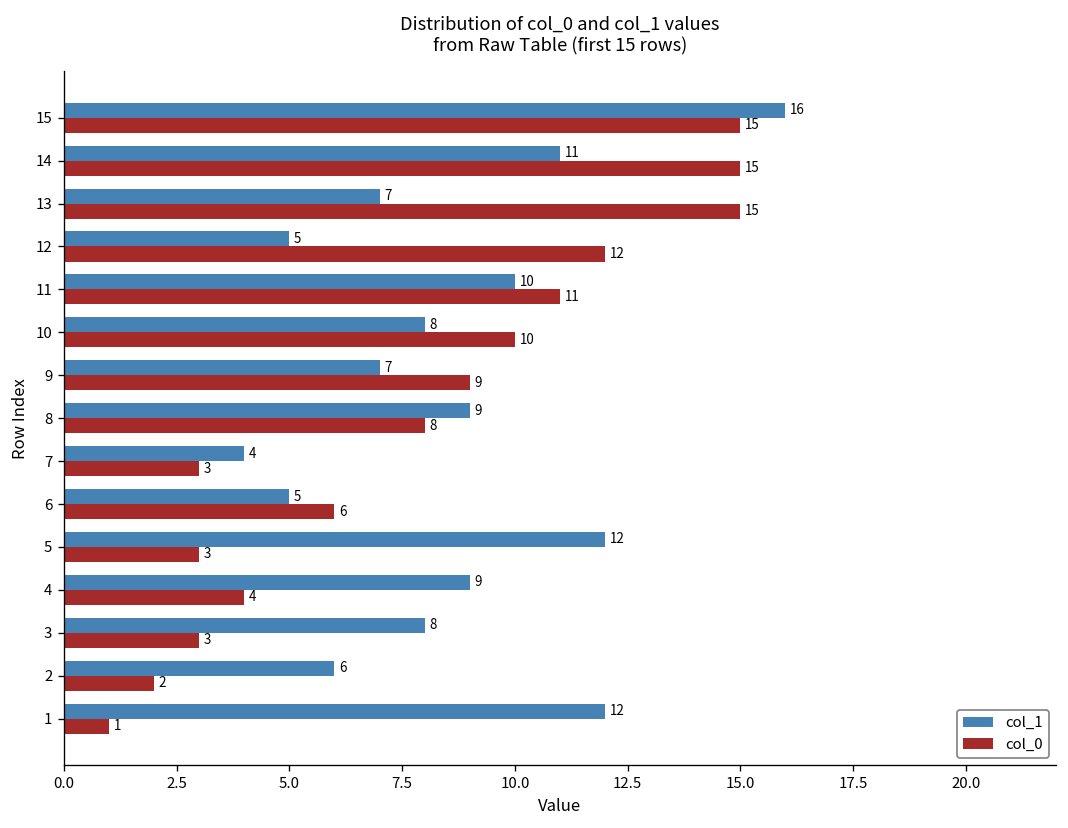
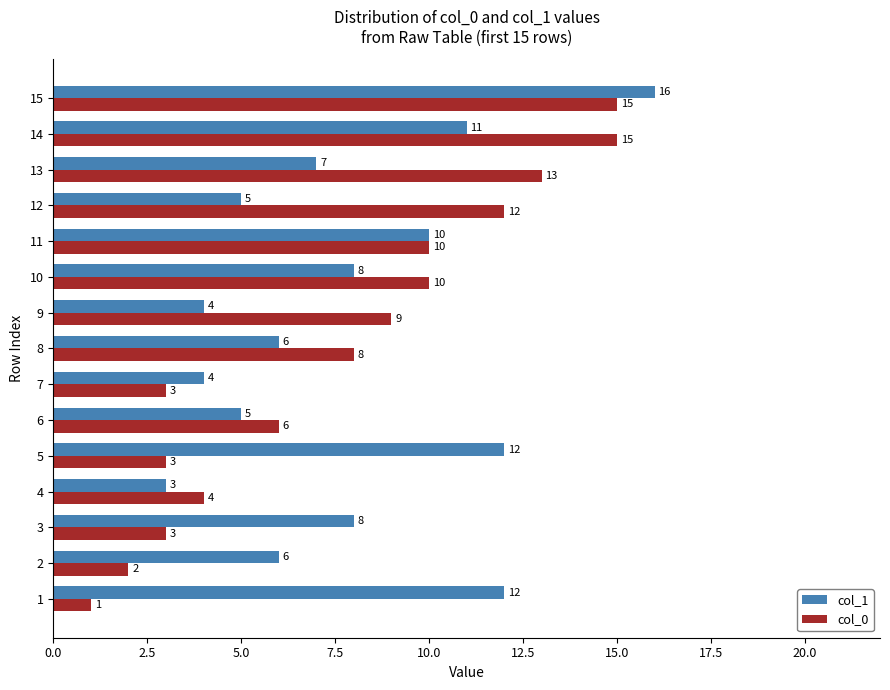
  {
    "col_1": {
      "15": 16,
      "14": 11,
      "13": 7,
      "12": 5,
      "11": 10,
      "10": 8,
-     "9": 7,
-     "8": 9,
+     "9": 4,
+     "8": 6,
      "7": 4,
      "6": 5,
      "5": 12,
-     "4": 9,
+     "4": 3,
      "3": 8,
      "2": 6,
      "1": 12
    },
    "col_0": {
      "15": 15,
      "14": 15,
-     "13": 15,
+     "13": 13,
      "12": 12,
-     "11": 11,
+     "11": 10,
      "10": 10,
      "9": 9,
      "8": 8,
      "7": 3,
      "6": 6,
      "5": 3,
      "4": 4,
      "3": 3,
      "2": 2,
      "1": 1
    }
  }
